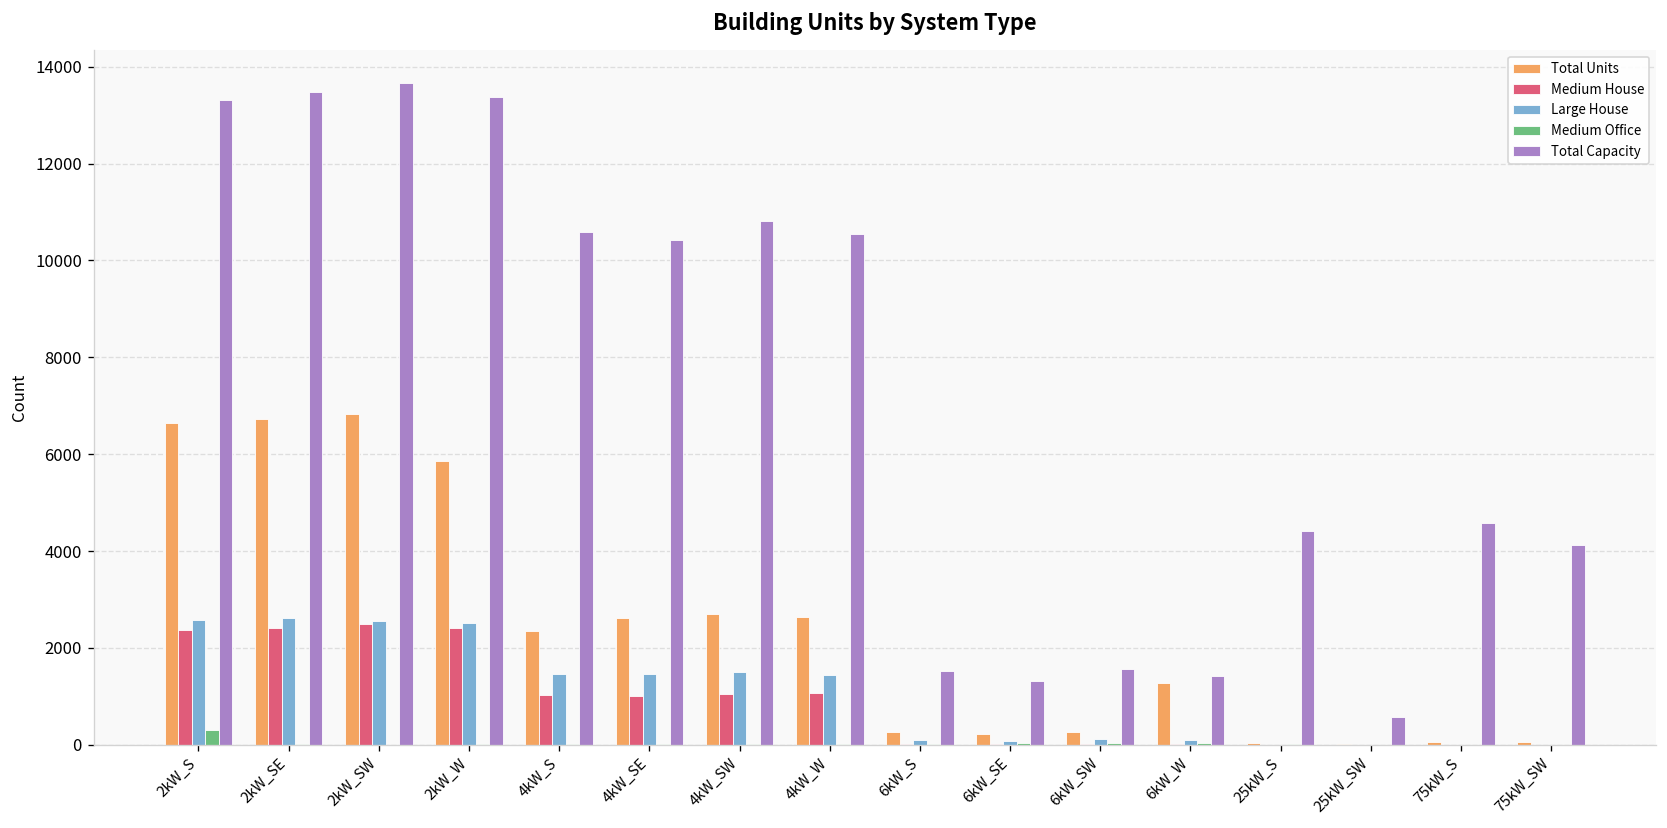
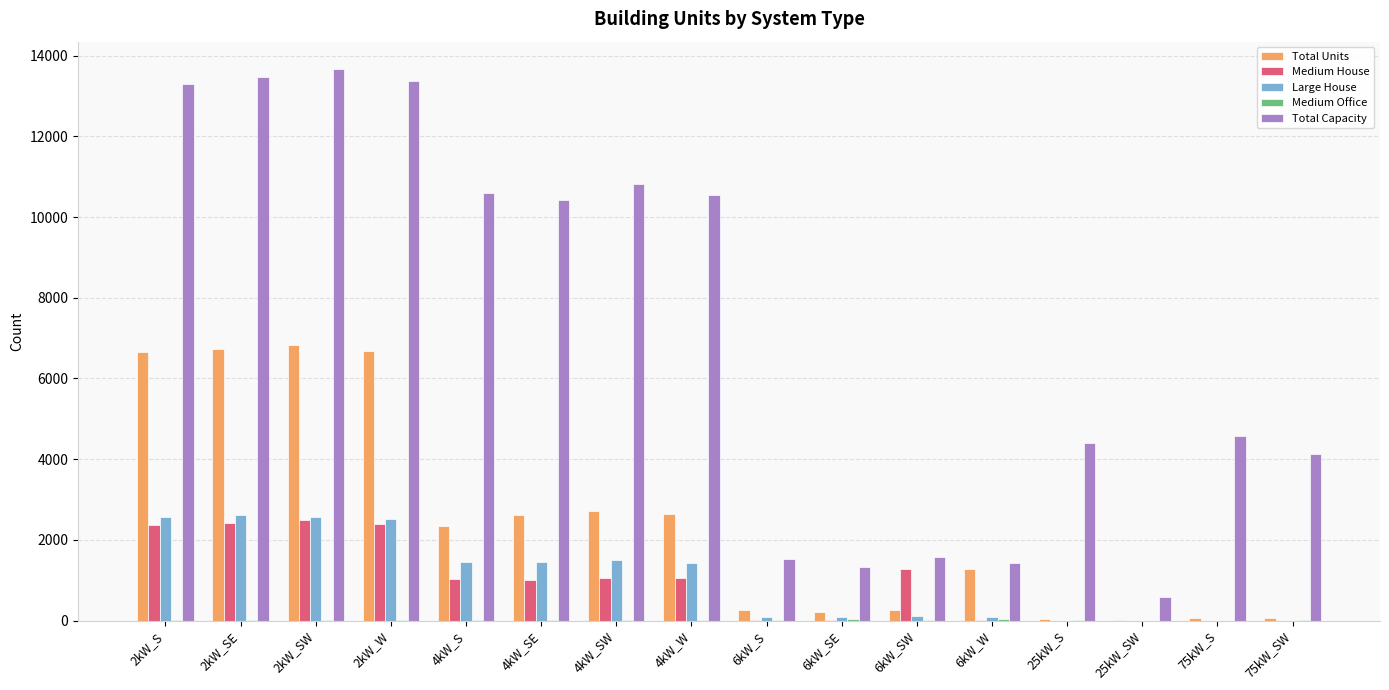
  {
    "Total Units": {
      "2kW_S": 6700,
      "2kW_SE": 6700,
      "2kW_SW": 6800,
-     "2kW_W": 5900,
+     "2kW_W": 6700,
      "4kW_S": 2300,
      "4kW_SE": 2600,
      "4kW_SW": 2700,
      "4kW_W": 2600,
      "6kW_S": 300,
      "6kW_SE": 200,
      "6kW_SW": 300,
      "6kW_W": 1300
    },
    "Medium House": {
      "2kW_S": 2400,
      "2kW_SE": 2400,
      "2kW_SW": 2500,
      "2kW_W": 2400,
      "4kW_S": 1000,
      "4kW_SE": 1000,
      "4kW_SW": 1100,
      "4kW_W": 1100,
-     "6kW_SW": 0,
+     "6kW_SW": 1300,
      "25kW_S": 0,
      "25kW_SW": 0,
      "75kW_S": 0,
      "75kW_SW": 0
    },
    "Large House": {
      "2kW_S": 2600,
      "2kW_SE": 2600,
      "2kW_SW": 2600,
      "2kW_W": 2500,
      "4kW_S": 1500,
      "4kW_SE": 1500,
      "4kW_SW": 1500,
      "4kW_W": 1400,
      "6kW_S": 100,
      "6kW_SE": 100,
      "6kW_SW": 100,
      "6kW_W": 100,
      "25kW_S": 0,
      "25kW_SW": 0,
      "75kW_S": 0,
      "75kW_SW": 0
    },
    "Medium Office": {
-     "2kW_S": 300
+     "2kW_S": 0
    },
    "Total Capacity": {
      "2kW_S": 13300,
      "2kW_SE": 13500,
      "2kW_SW": 13700,
      "2kW_W": 13400,
      "4kW_S": 10600,
      "4kW_SE": 10400,
      "4kW_SW": 10800,
      "4kW_W": 10500,
      "6kW_S": 1500,
      "6kW_SE": 1300,
      "6kW_SW": 1600,
      "6kW_W": 1400,
      "25kW_S": 4400,
      "25kW_SW": 600,
      "75kW_S": 4600,
      "75kW_SW": 4100
    }
  }
